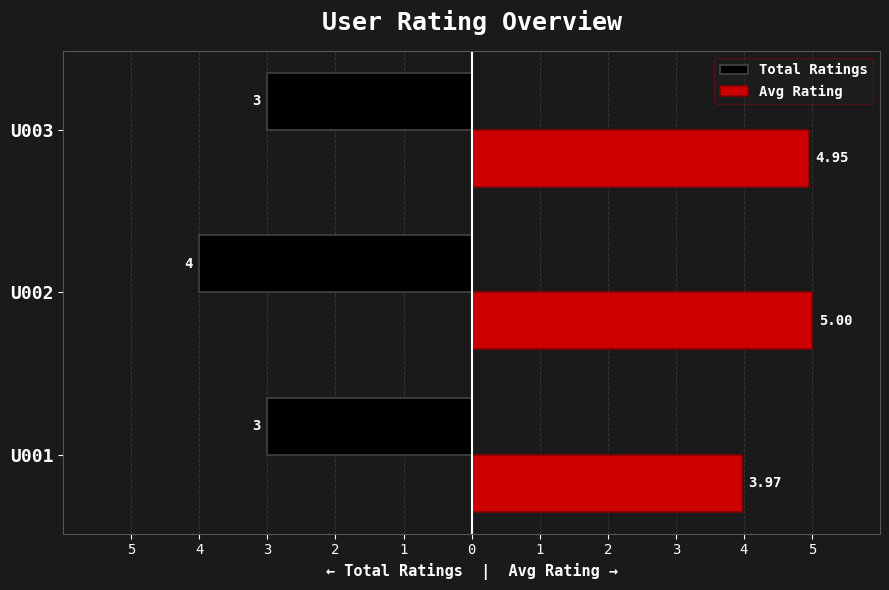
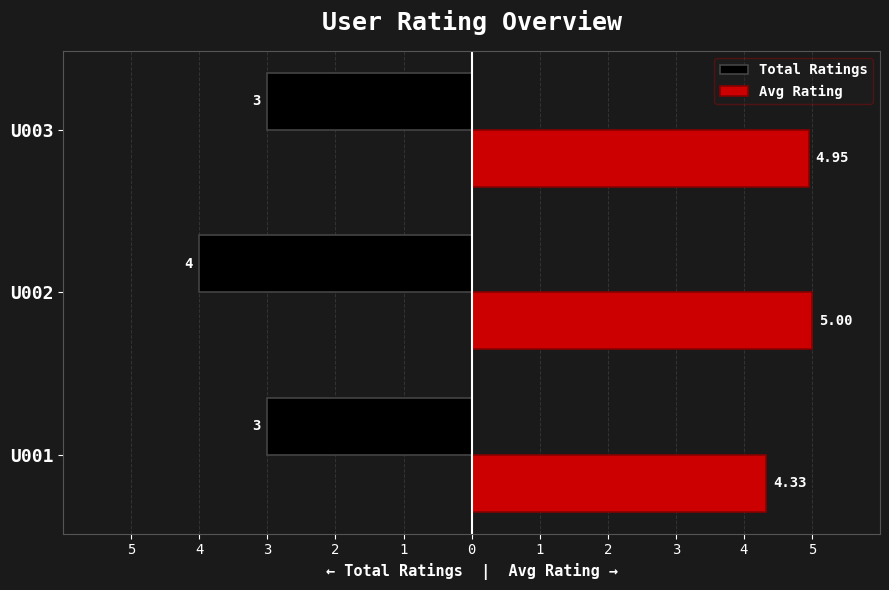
  {
    "Avg Rating": {
      "U003": 4.95,
      "U002": 5.00,
-     "U001": 3.97
+     "U001": 4.33
    }
  }
